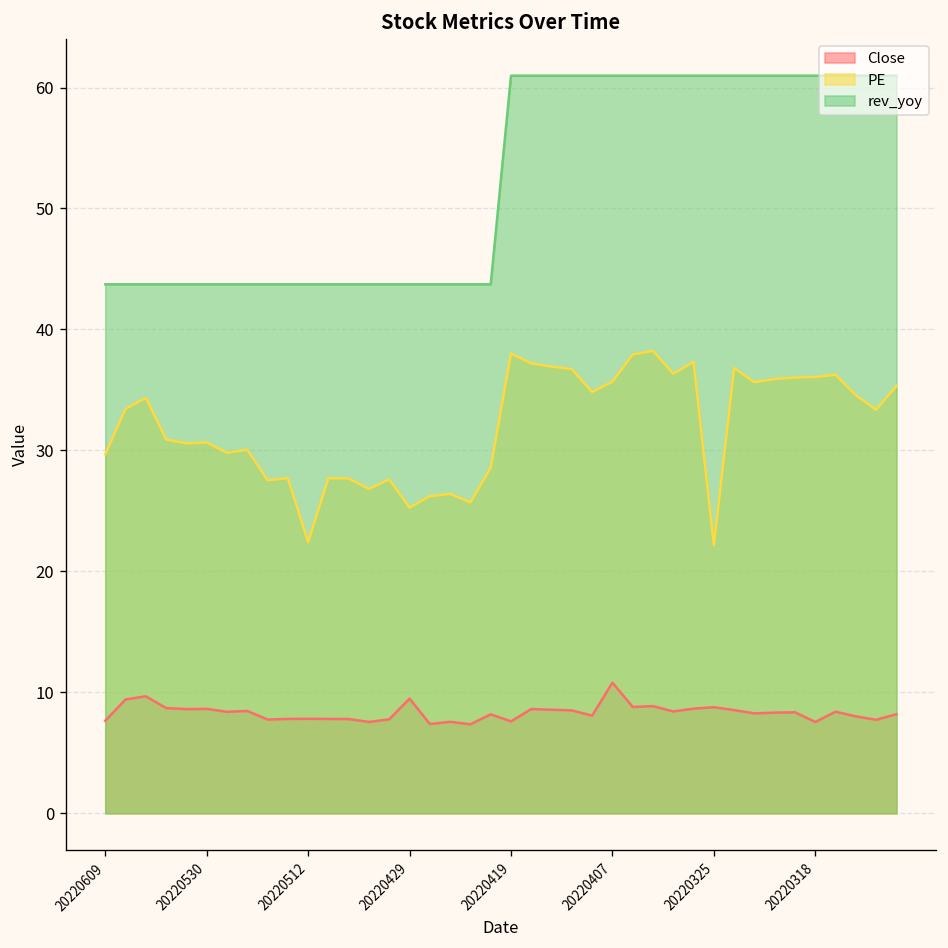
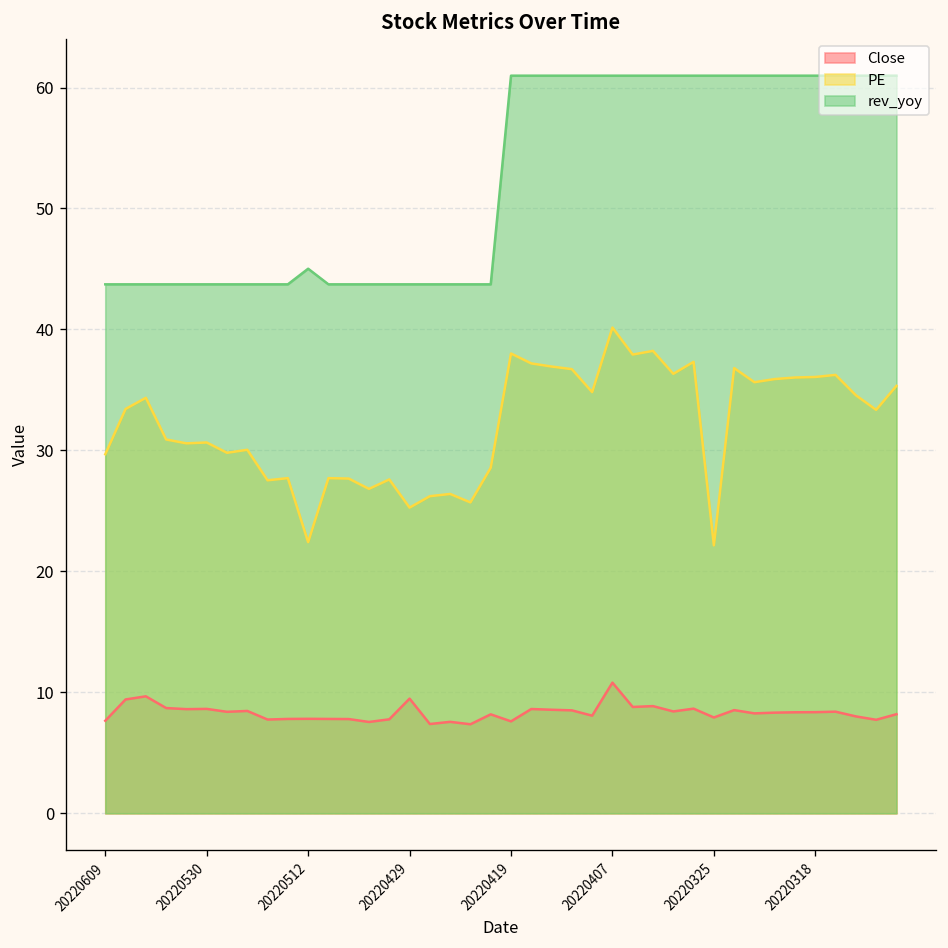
  {
    "Close": {
      "20220609": 7.7,
      "20220530": 8.6,
      "20220512": 7.8,
      "20220429": 9.5,
      "20220419": 7.6,
      "20220407": 10.8,
-     "20220325": 8.8,
-     "20220318": 7.6
+     "20220325": 7.9,
+     "20220318": 8.4
    },
    "PE": {
      "20220609": 29.7,
      "20220530": 30.7,
      "20220512": 22.4,
      "20220429": 25.3,
      "20220419": 38.0,
-     "20220407": 35.7,
+     "20220407": 40.2,
      "20220325": 22.1,
      "20220318": 36.1
    },
    "rev_yoy": {
      "20220609": 43.7,
      "20220530": 43.7,
-     "20220512": 43.7,
+     "20220512": 45.0,
      "20220429": 43.7,
      "20220419": 61.0,
      "20220407": 61.0,
      "20220325": 61.0,
      "20220318": 61.0
    }
  }
